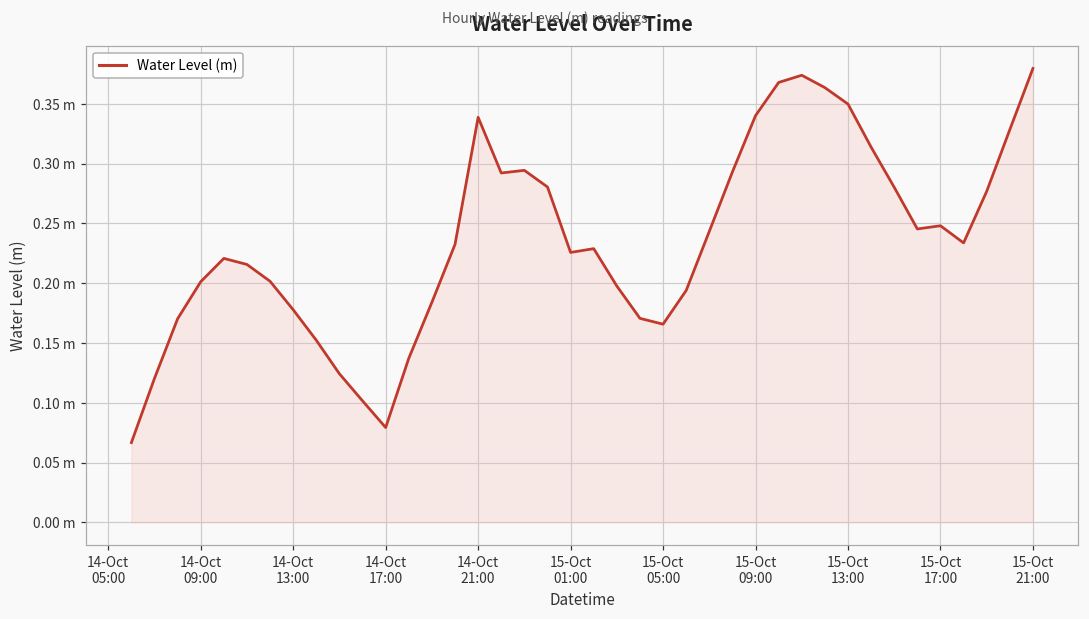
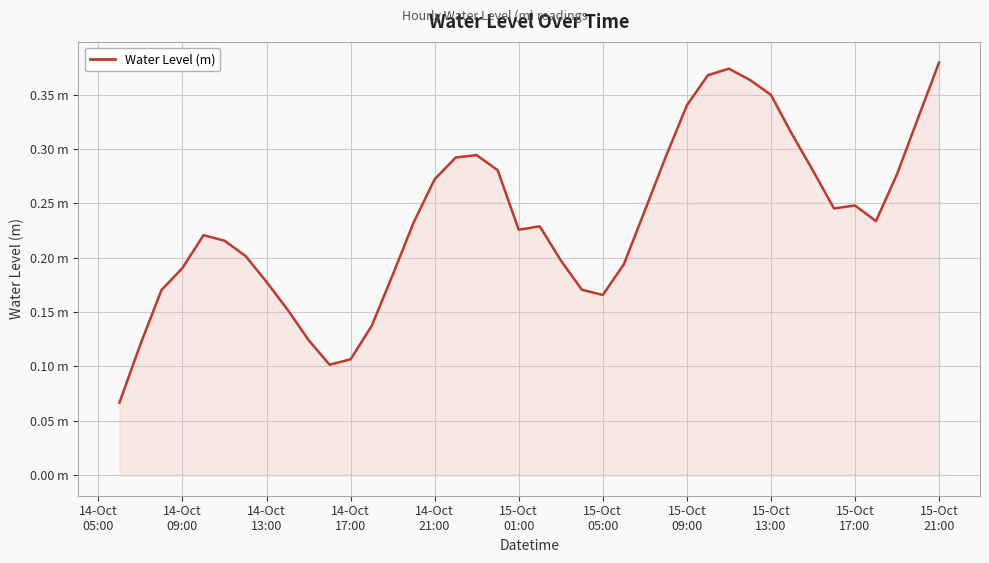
  {
-   "14-Oct 09:00": "0.201 m",
+   "14-Oct 09:00": "0.191 m",
    "14-Oct 13:00": "0.178 m",
-   "14-Oct 17:00": "0.079 m",
-   "14-Oct 21:00": "0.339 m",
+   "14-Oct 17:00": "0.107 m",
+   "14-Oct 21:00": "0.272 m",
    "15-Oct 01:00": "0.226 m",
    "15-Oct 05:00": "0.166 m",
    "15-Oct 09:00": "0.340 m",
    "15-Oct 13:00": "0.350 m",
    "15-Oct 17:00": "0.248 m",
    "15-Oct 21:00": "0.380 m"
  }
